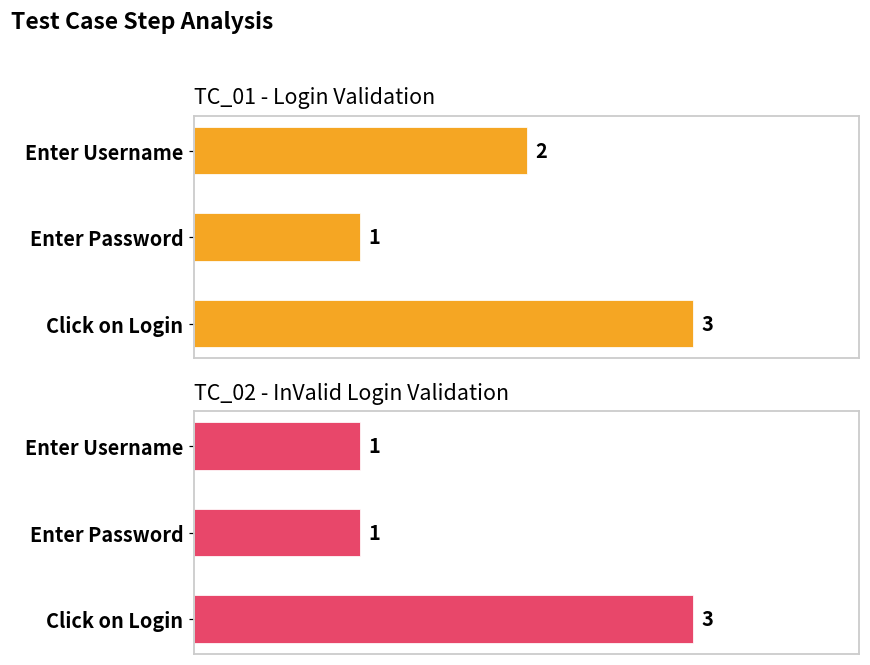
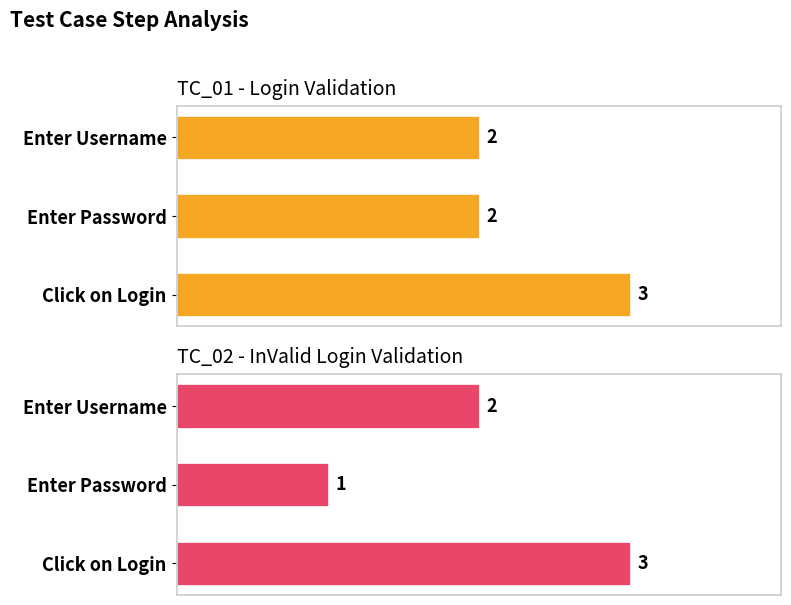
  {
    "TC_01 - Login Validation": {
      "Enter Username": 2,
-     "Enter Password": 1,
+     "Enter Password": 2,
      "Click on Login": 3
    },
    "TC_02 - InValid Login Validation": {
-     "Enter Username": 1,
+     "Enter Username": 2,
      "Enter Password": 1,
      "Click on Login": 3
    }
  }
